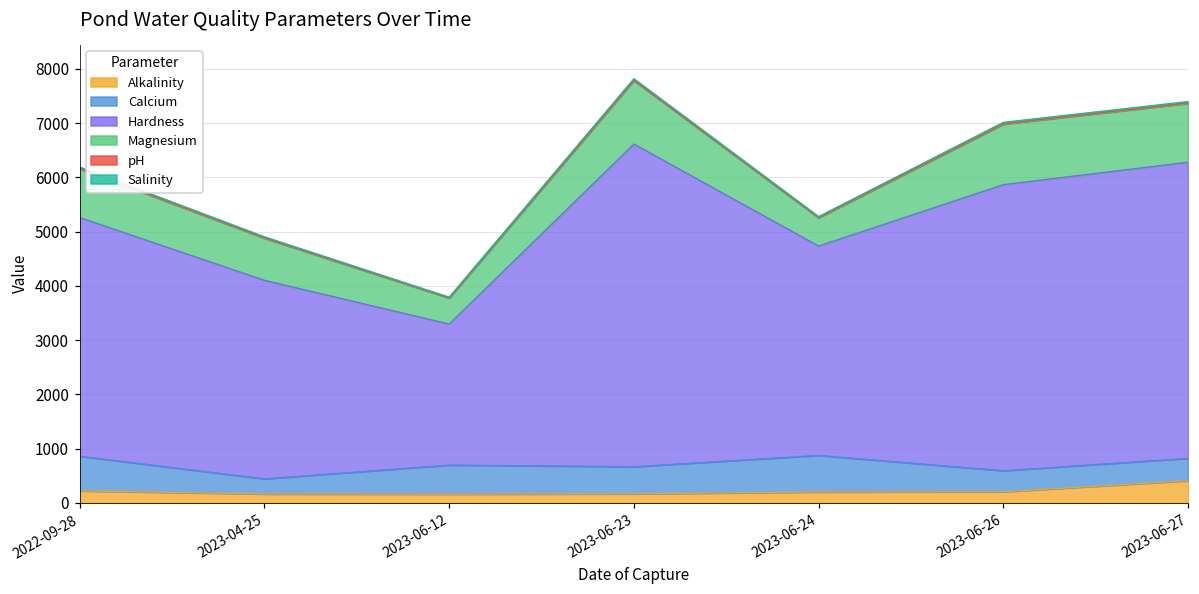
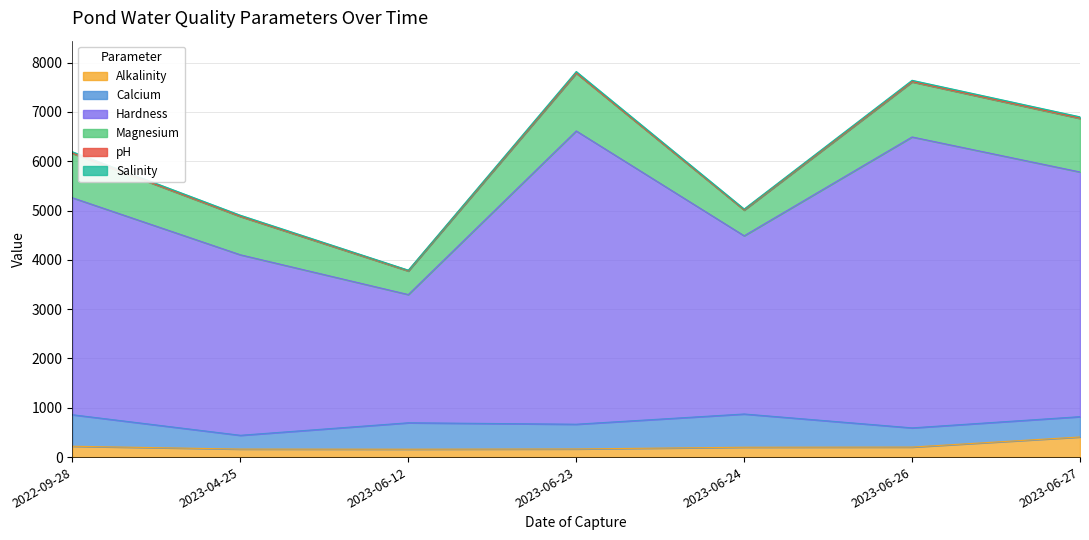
  {
    "Alkalinity": {
      "2022-09-28": 200,
      "2023-04-25": 200,
      "2023-06-12": 200,
      "2023-06-23": 200,
      "2023-06-24": 200,
      "2023-06-26": 200,
      "2023-06-27": 400
    },
    "Calcium": {
      "2022-09-28": 600,
      "2023-04-25": 300,
      "2023-06-12": 500,
      "2023-06-23": 500,
      "2023-06-24": 700,
      "2023-06-26": 400,
      "2023-06-27": 400
    },
    "Hardness": {
      "2022-09-28": 4400,
      "2023-04-25": 3700,
      "2023-06-12": 2600,
      "2023-06-23": 5900,
-     "2023-06-24": 3900,
-     "2023-06-26": 5300,
-     "2023-06-27": 5500
+     "2023-06-24": 3600,
+     "2023-06-26": 5900,
+     "2023-06-27": 5000
    }
  }
